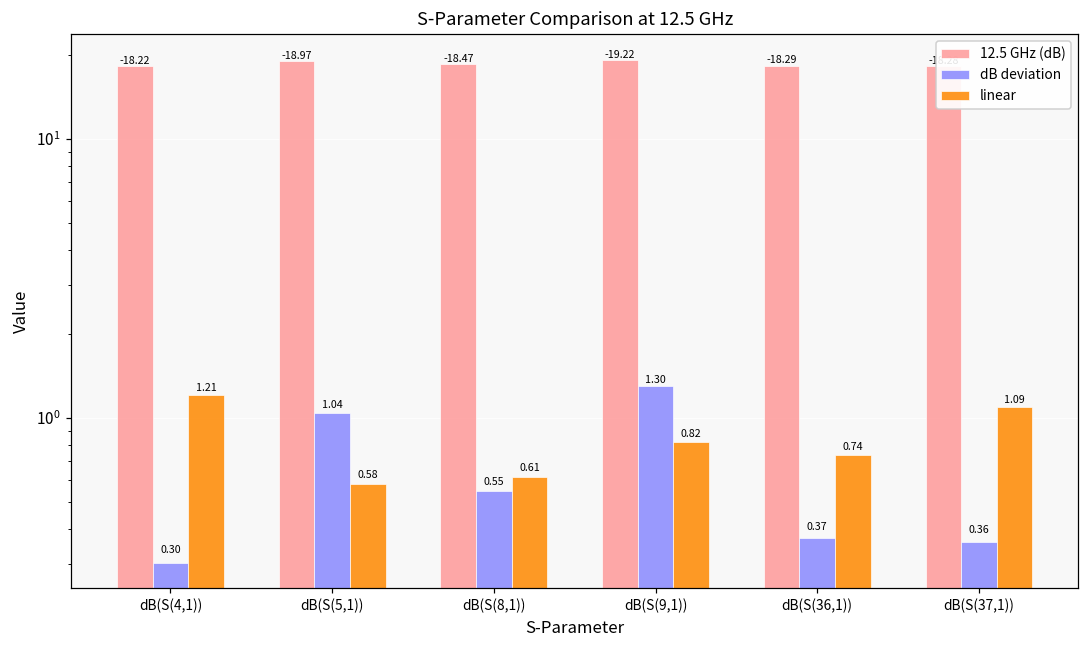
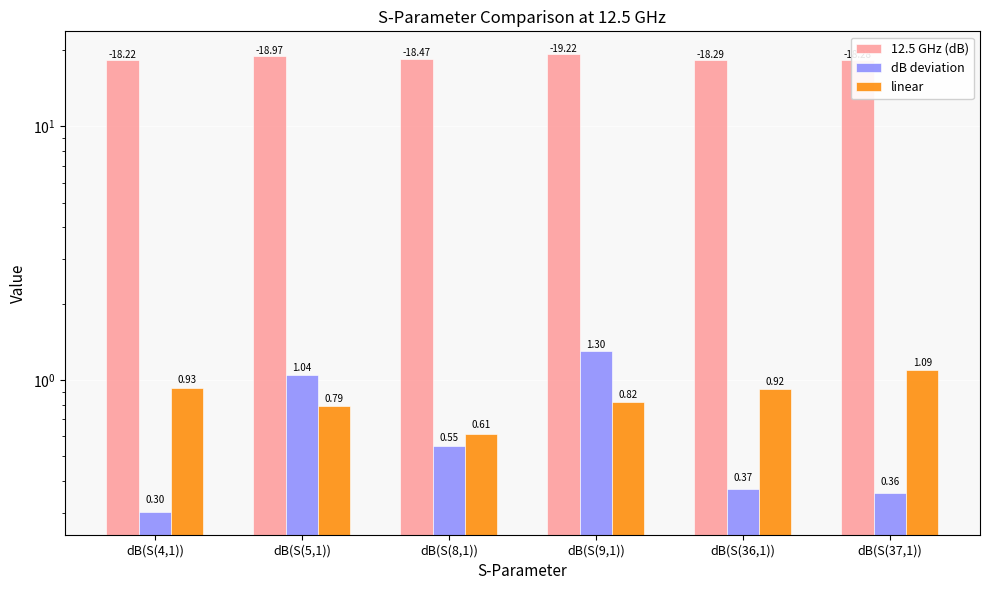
  {
    "dB deviation": {
      "dB(S(4,1))": 0.30,
      "dB(S(5,1))": 1.04,
      "dB(S(8,1))": 0.55,
      "dB(S(9,1))": 1.30,
      "dB(S(36,1))": 0.37,
      "dB(S(37,1))": 0.36
    },
    "linear": {
-     "dB(S(4,1))": 1.21,
-     "dB(S(5,1))": 0.58,
+     "dB(S(4,1))": 0.93,
+     "dB(S(5,1))": 0.79,
      "dB(S(8,1))": 0.61,
      "dB(S(9,1))": 0.82,
-     "dB(S(36,1))": 0.74,
+     "dB(S(36,1))": 0.92,
      "dB(S(37,1))": 1.09
    }
  }
